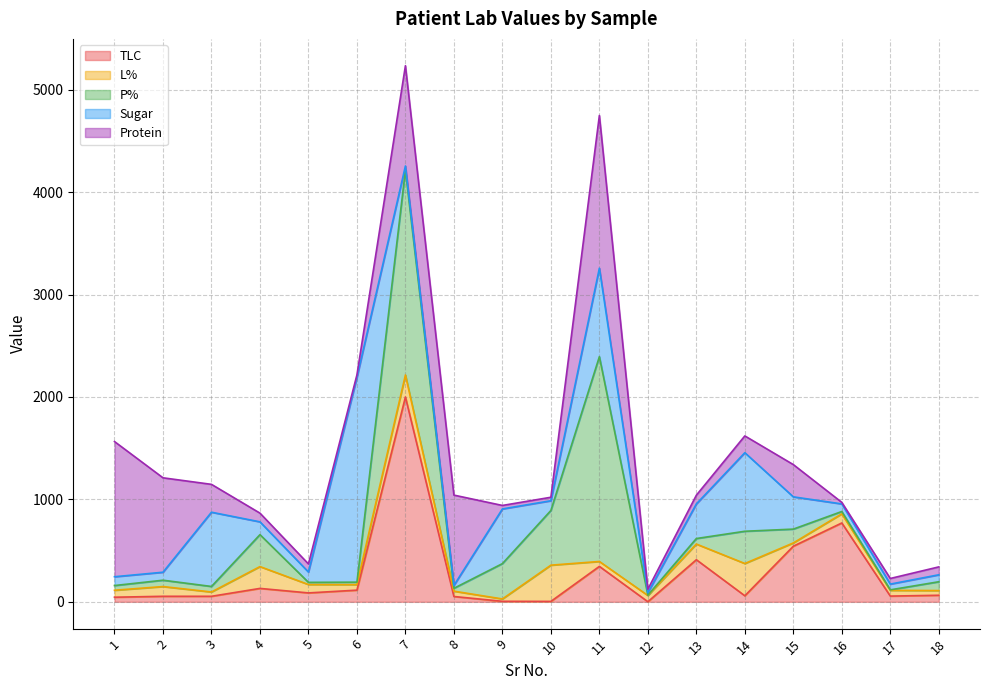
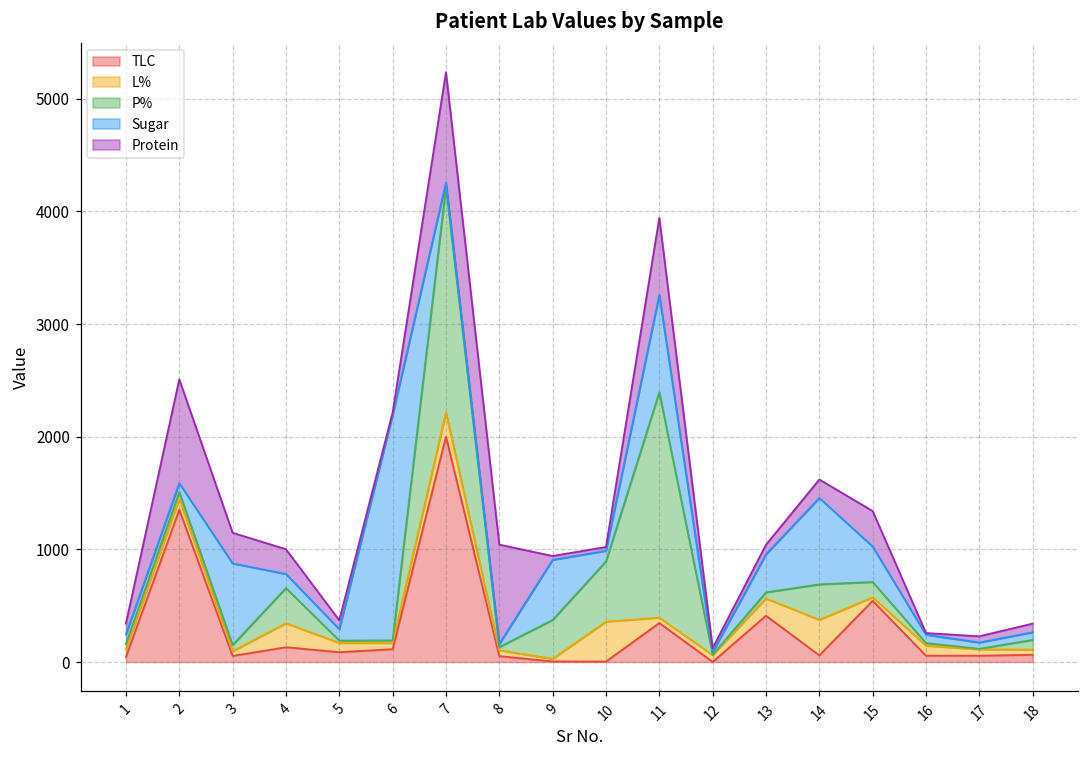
  {
    "TLC": {
      "1": 50,
-     "2": 50,
+     "2": 1350,
      "3": 50,
      "4": 130,
      "5": 90,
      "6": 110,
      "7": 2000,
      "8": 50,
      "10": 0,
      "11": 350,
      "12": 0,
      "13": 410,
      "14": 60,
      "15": 540,
-     "16": 770,
+     "16": 60,
      "17": 60,
      "18": 60
    },
    "L%": {
      "1": 70,
      "2": 100,
      "3": 40,
      "4": 210,
      "7": 220,
      "8": 50,
      "10": 350,
      "11": 50,
      "13": 150,
      "14": 320,
      "15": 30,
      "18": 50
    },
    "P%": {
      "1": 50,
      "2": 60,
      "3": 50,
      "4": 310,
      "7": 2000,
      "8": 30,
      "9": 350,
      "10": 530,
      "11": 2000,
      "13": 50,
      "14": 320,
      "15": 140,
      "18": 90
    },
    "Sugar": {
      "1": 90,
      "2": 80,
      "3": 730,
      "4": 130,
      "5": 100,
      "7": 40,
      "8": 30,
      "9": 530,
      "10": 100,
      "11": 860,
      "13": 340,
      "14": 770,
      "15": 320,
      "17": 60,
      "18": 70
    },
    "Protein": {
-     "1": 1320,
+     "1": 100,
      "2": 920,
      "3": 270,
-     "4": 90,
+     "4": 220,
      "5": 80,
      "7": 980,
      "8": 880,
      "9": 30,
      "10": 30,
-     "11": 1490,
+     "11": 680,
      "12": 40,
      "13": 90,
      "14": 160,
      "15": 320,
      "17": 60,
      "18": 80
    }
  }
